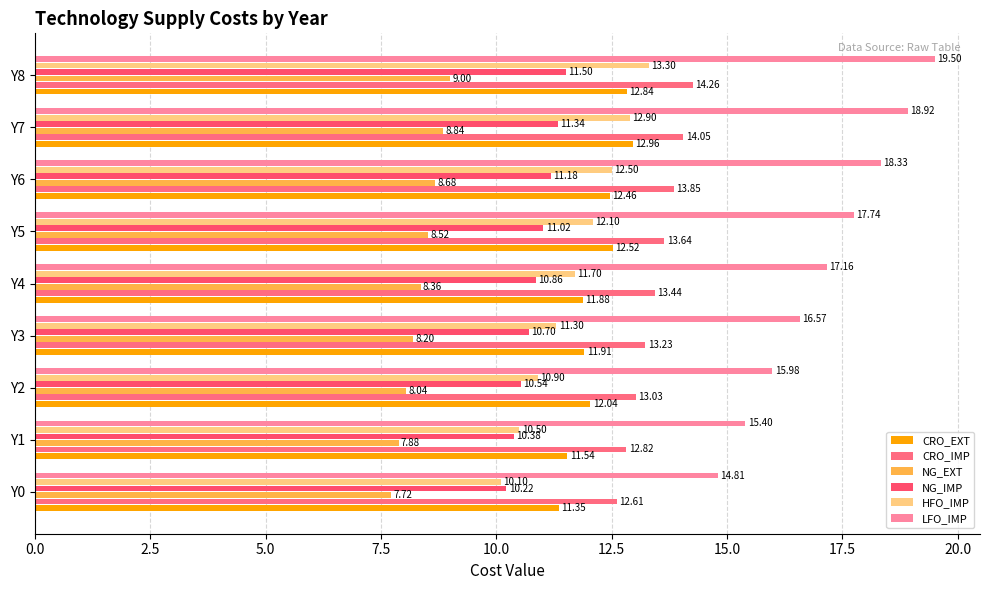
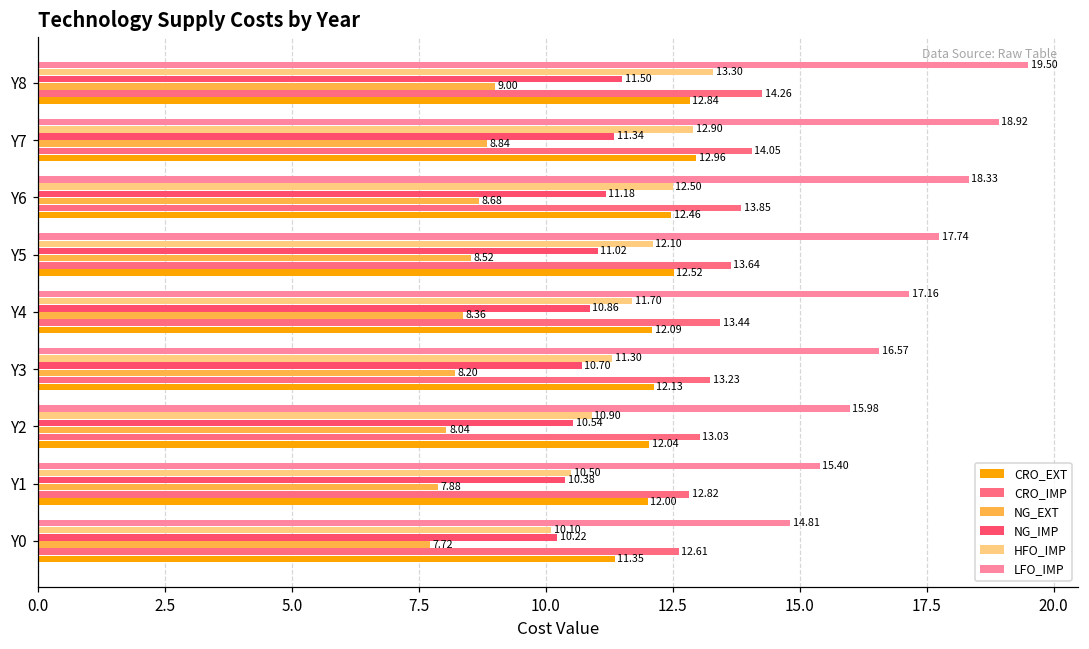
  {
    "CRO_EXT": {
      "Y8": 12.84,
      "Y7": 12.96,
      "Y6": 12.46,
      "Y5": 12.52,
-     "Y4": 11.88,
-     "Y3": 11.91,
+     "Y4": 12.09,
+     "Y3": 12.13,
      "Y2": 12.04,
-     "Y1": 11.54,
+     "Y1": 12.00,
      "Y0": 11.35
    },
    "NG_EXT": {
      "Y8": 9.00,
      "Y7": 8.84,
      "Y6": 8.68,
      "Y5": 8.52,
      "Y4": 8.36,
      "Y3": 8.20,
      "Y2": 8.04,
      "Y1": 7.88,
      "Y0": 7.72
    },
    "HFO_IMP": {
      "Y8": 13.30,
      "Y7": 12.90,
      "Y6": 12.50,
      "Y5": 12.10,
      "Y4": 11.70,
      "Y3": 11.30,
      "Y2": 10.90
    }
  }
